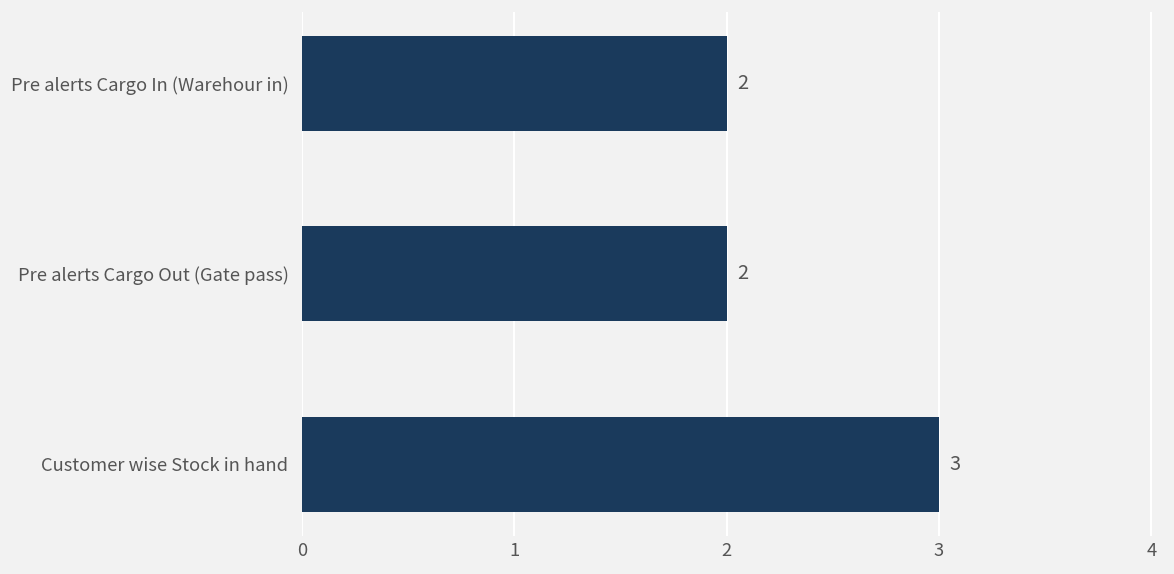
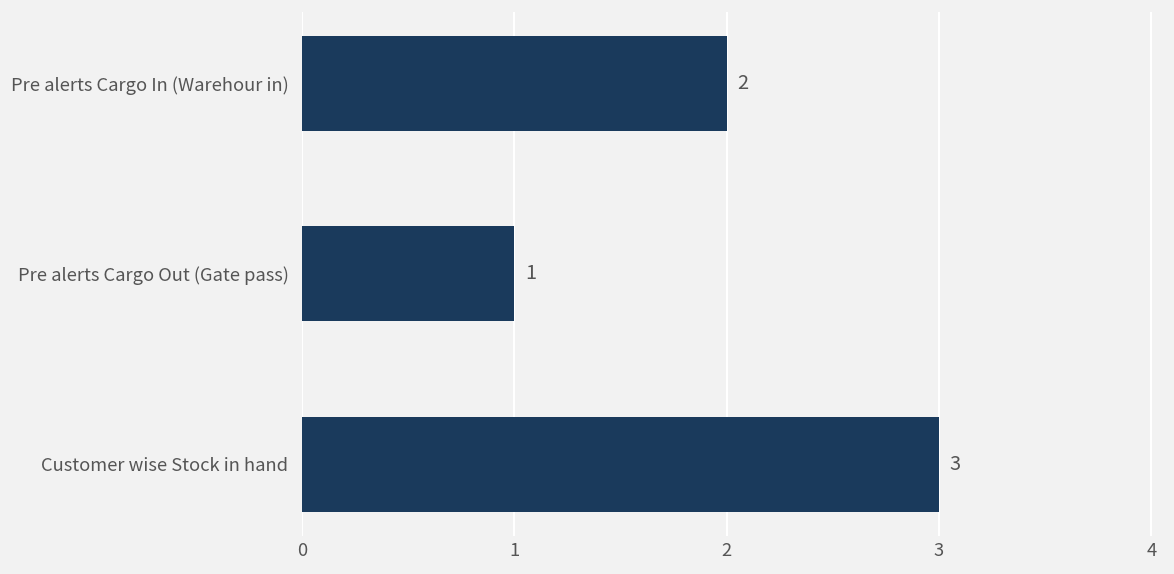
  {
    "Pre alerts Cargo In (Warehour in)": 2,
-   "Pre alerts Cargo Out (Gate pass)": 2,
+   "Pre alerts Cargo Out (Gate pass)": 1,
    "Customer wise Stock in hand": 3
  }
